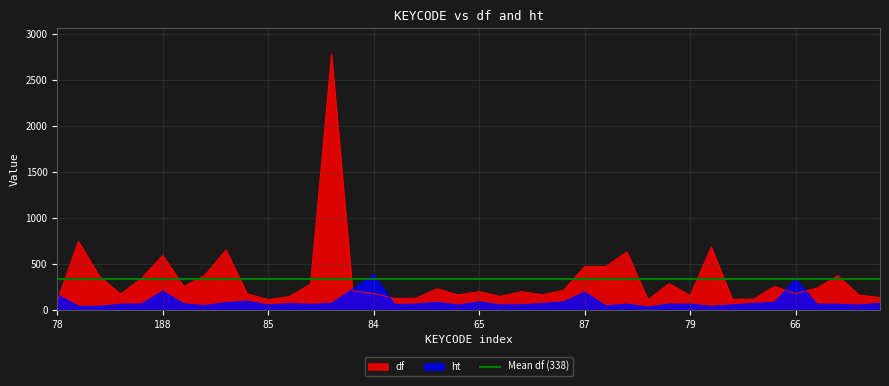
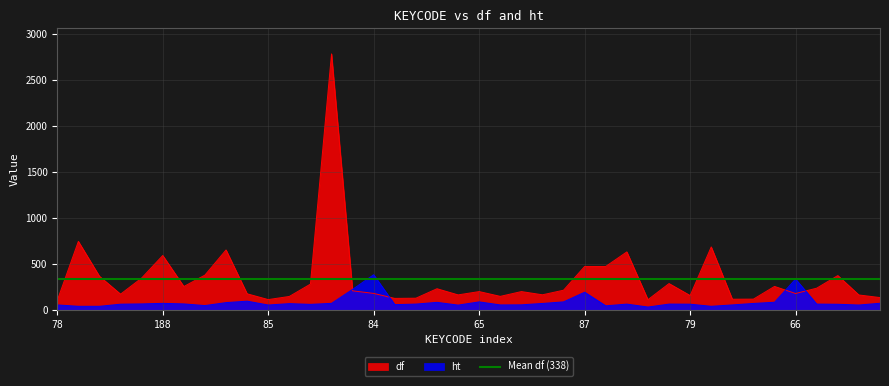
  {
    "df": {
      "78": 100,
      "188": 600,
      "85": 100,
      "84": 200,
      "65": 200,
      "87": 500,
      "79": 200,
      "66": 200
    },
    "ht": {
-     "78": 200,
-     "188": 200,
+     "78": 100,
+     "188": 100,
      "85": 100,
      "84": 400,
      "65": 100,
      "87": 200,
      "79": 100,
      "66": 300
    }
  }
